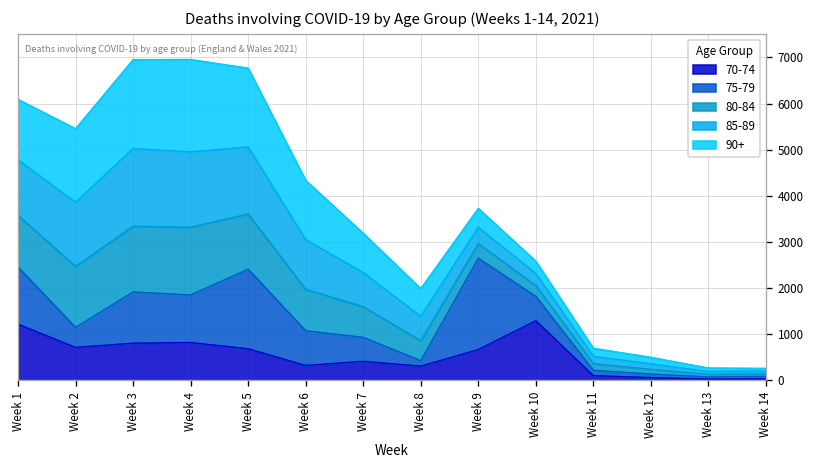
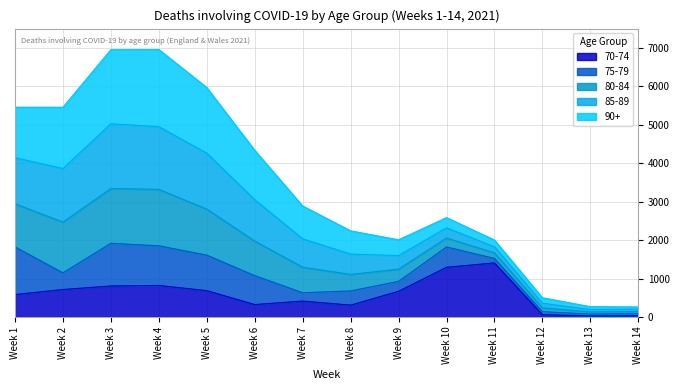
  {
    "70-74": {
-     "Week 1": 1200,
+     "Week 1": 600,
      "Week 2": 700,
      "Week 3": 800,
      "Week 4": 800,
      "Week 5": 700,
      "Week 6": 300,
      "Week 7": 400,
      "Week 8": 300,
      "Week 9": 700,
      "Week 10": 1300,
-     "Week 11": 100,
+     "Week 11": 1400,
      "Week 12": 100
    },
    "75-79": {
      "Week 1": 1200,
      "Week 2": 400,
      "Week 3": 1100,
      "Week 4": 1000,
-     "Week 5": 1700,
+     "Week 5": 900,
      "Week 6": 800,
-     "Week 7": 500,
-     "Week 8": 100,
-     "Week 9": 2000,
+     "Week 7": 200,
+     "Week 8": 400,
+     "Week 9": 300,
      "Week 10": 500,
      "Week 11": 100,
      "Week 12": 100
    }
  }
